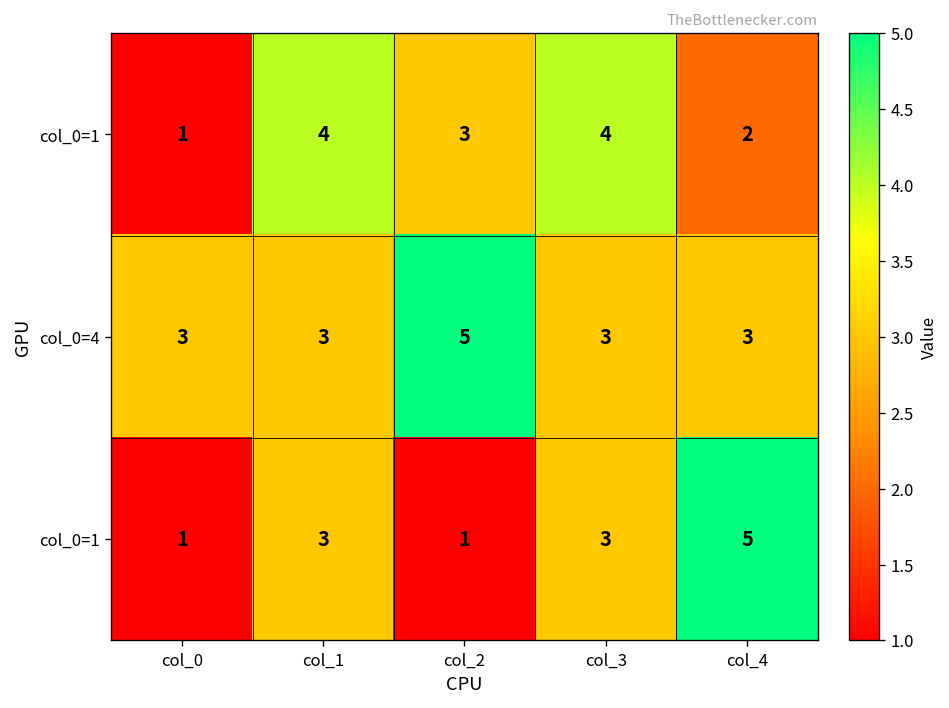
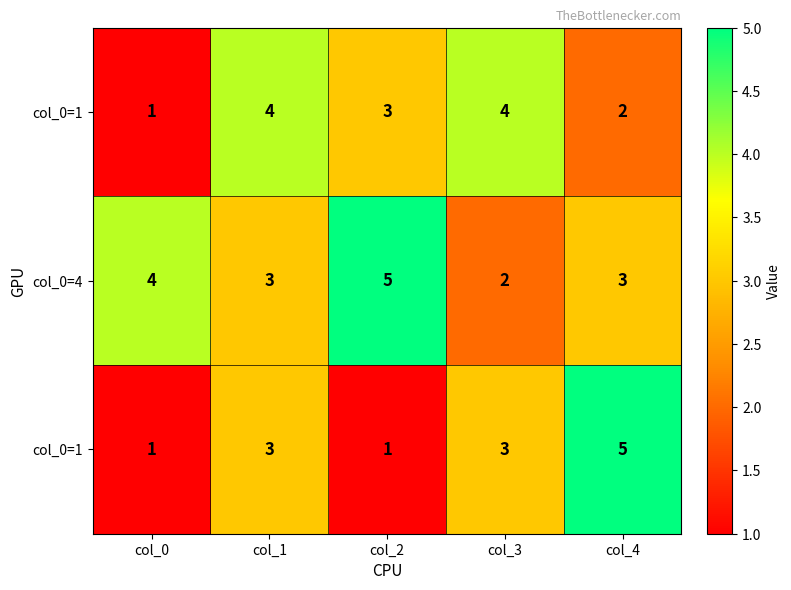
  {
    "col_0=4": {
-     "col_0": 3,
+     "col_0": 4,
      "col_1": 3,
      "col_2": 5,
-     "col_3": 3,
+     "col_3": 2,
      "col_4": 3
    }
  }
